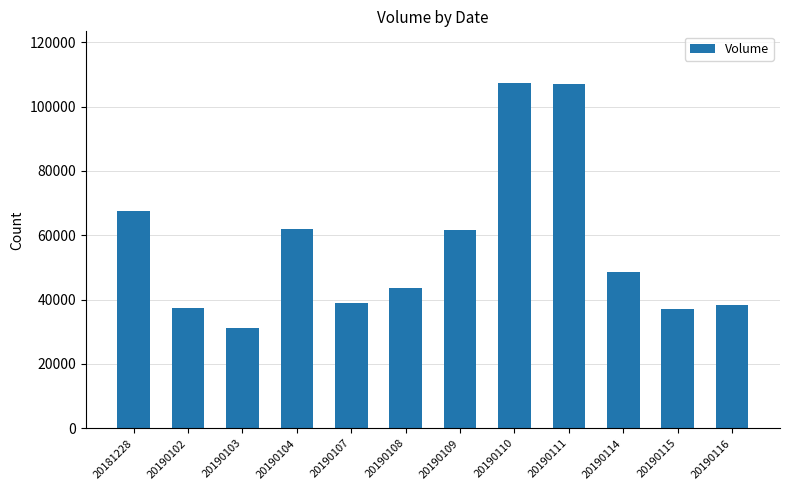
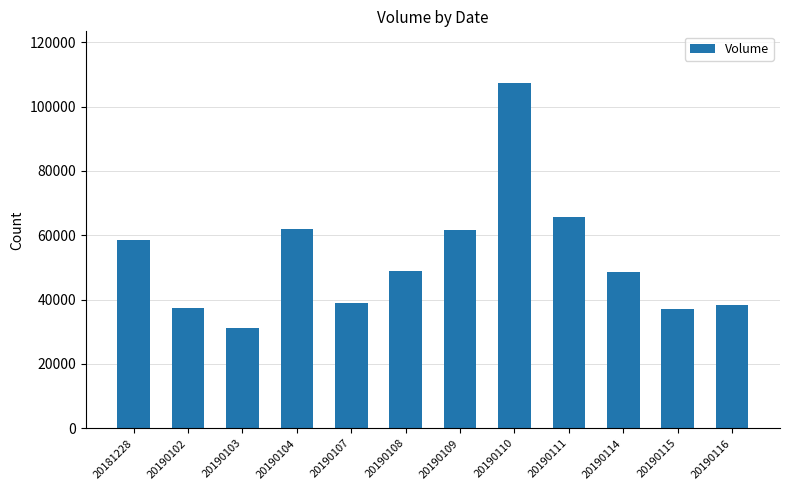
  {
-   "20181228": 67000,
+   "20181228": 58000,
    "20190102": 37000,
    "20190103": 31000,
    "20190104": 62000,
    "20190107": 39000,
-   "20190108": 44000,
+   "20190108": 49000,
    "20190109": 62000,
    "20190110": 107000,
-   "20190111": 107000,
+   "20190111": 66000,
    "20190114": 48000,
    "20190115": 37000,
    "20190116": 38000
  }
